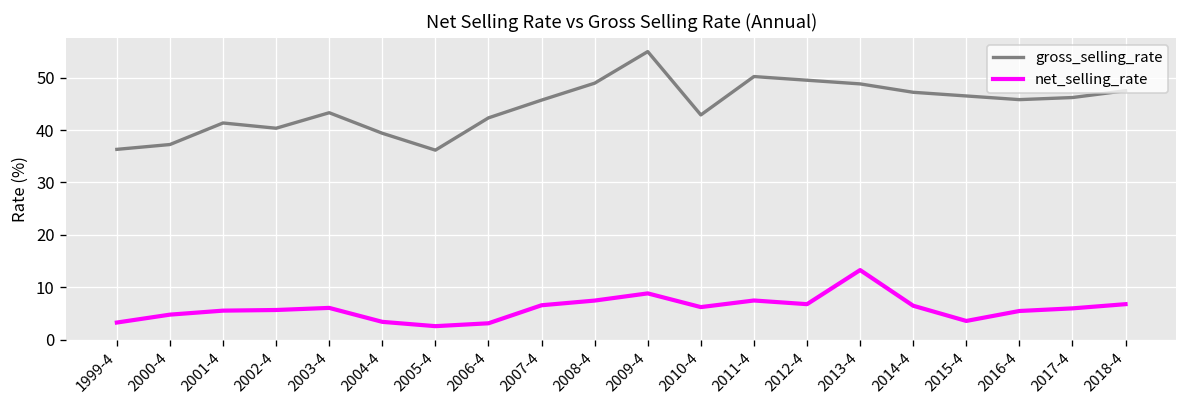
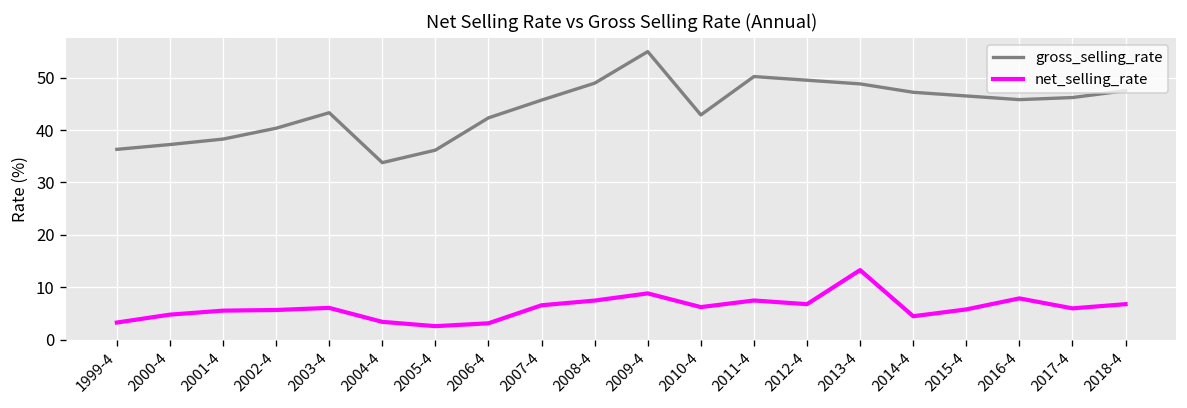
  {
    "gross_selling_rate": {
      "1999-4": 36,
      "2000-4": 37,
-     "2001-4": 41,
+     "2001-4": 38,
      "2002-4": 40,
      "2003-4": 43,
-     "2004-4": 39,
+     "2004-4": 34,
      "2005-4": 36,
      "2006-4": 42,
      "2007-4": 46,
      "2008-4": 49,
      "2009-4": 55,
      "2010-4": 43,
      "2011-4": 50,
      "2012-4": 50,
      "2013-4": 49,
      "2014-4": 47,
      "2015-4": 47,
      "2016-4": 46,
      "2017-4": 46
    },
    "net_selling_rate": {
      "1999-4": 3,
      "2000-4": 5,
      "2001-4": 6,
      "2002-4": 6,
      "2003-4": 6,
      "2004-4": 3,
      "2005-4": 3,
      "2006-4": 3,
      "2007-4": 7,
      "2008-4": 7,
      "2009-4": 9,
      "2010-4": 6,
      "2011-4": 8,
      "2012-4": 7,
      "2013-4": 13,
-     "2014-4": 7,
-     "2015-4": 4,
-     "2016-4": 6,
+     "2014-4": 5,
+     "2015-4": 6,
+     "2016-4": 8,
      "2017-4": 6,
      "2018-4": 7
    }
  }
